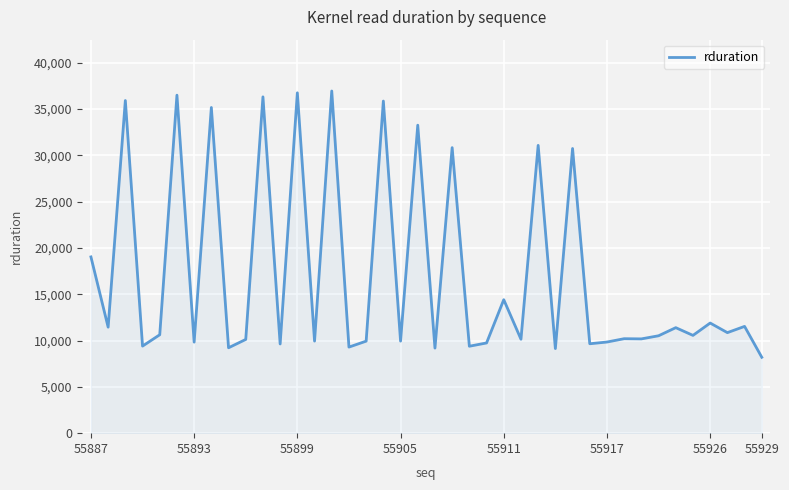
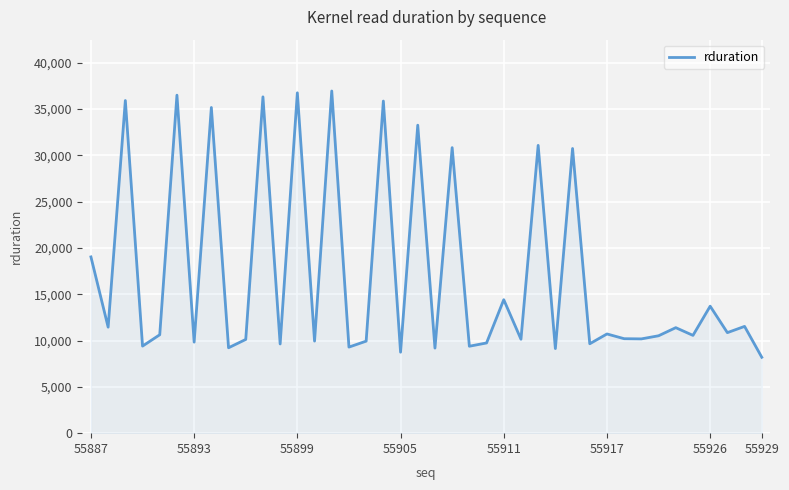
  {
    "55887": "19,000",
    "55893": "10,000",
    "55899": "37,000",
-   "55905": "10,000",
+   "55905": "9,000",
    "55911": "14,000",
-   "55917": "10,000",
-   "55926": "12,000",
+   "55917": "11,000",
+   "55926": "14,000",
    "55929": "8,000"
  }
